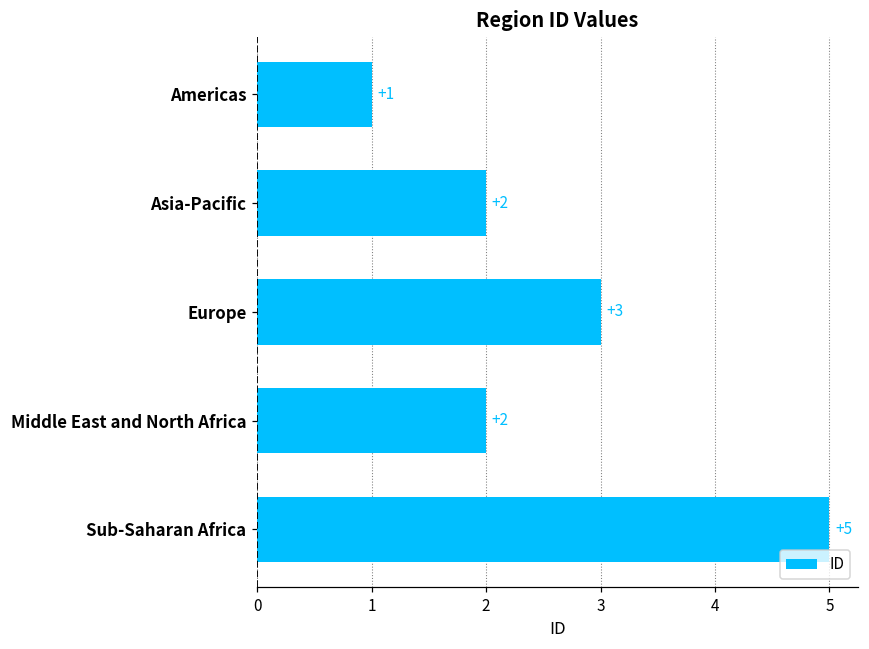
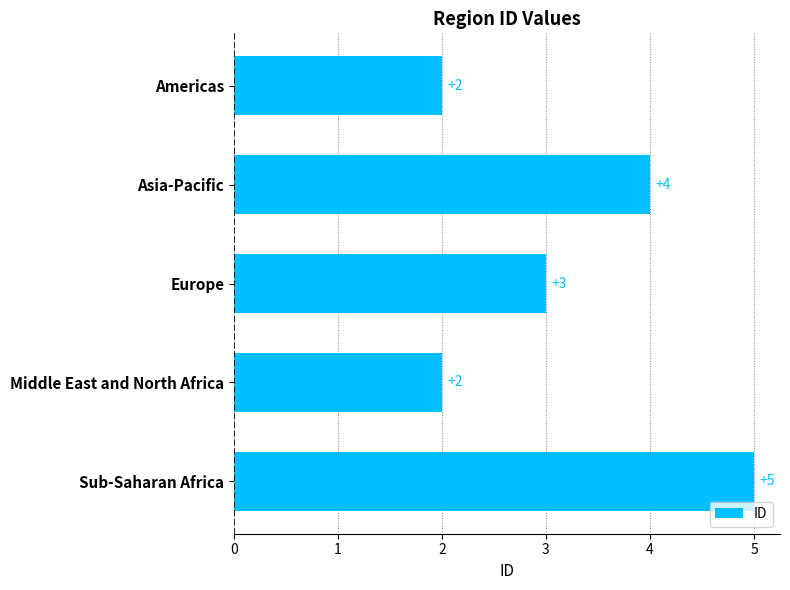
  {
-   "Americas": "+1",
-   "Asia-Pacific": "+2",
+   "Americas": "+2",
+   "Asia-Pacific": "+4",
    "Europe": "+3",
    "Middle East and North Africa": "+2",
    "Sub-Saharan Africa": "+5"
  }
